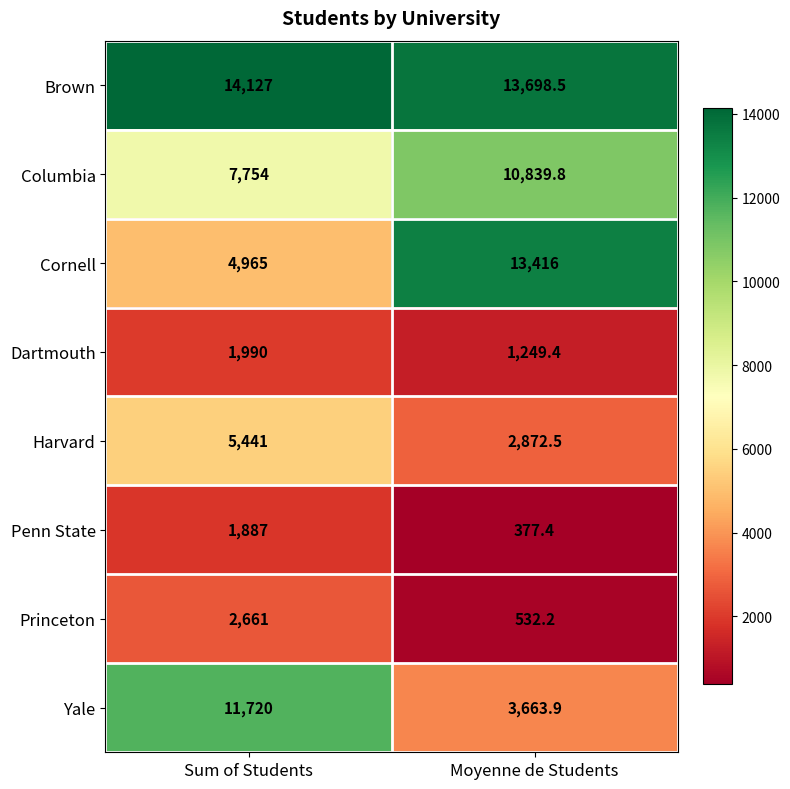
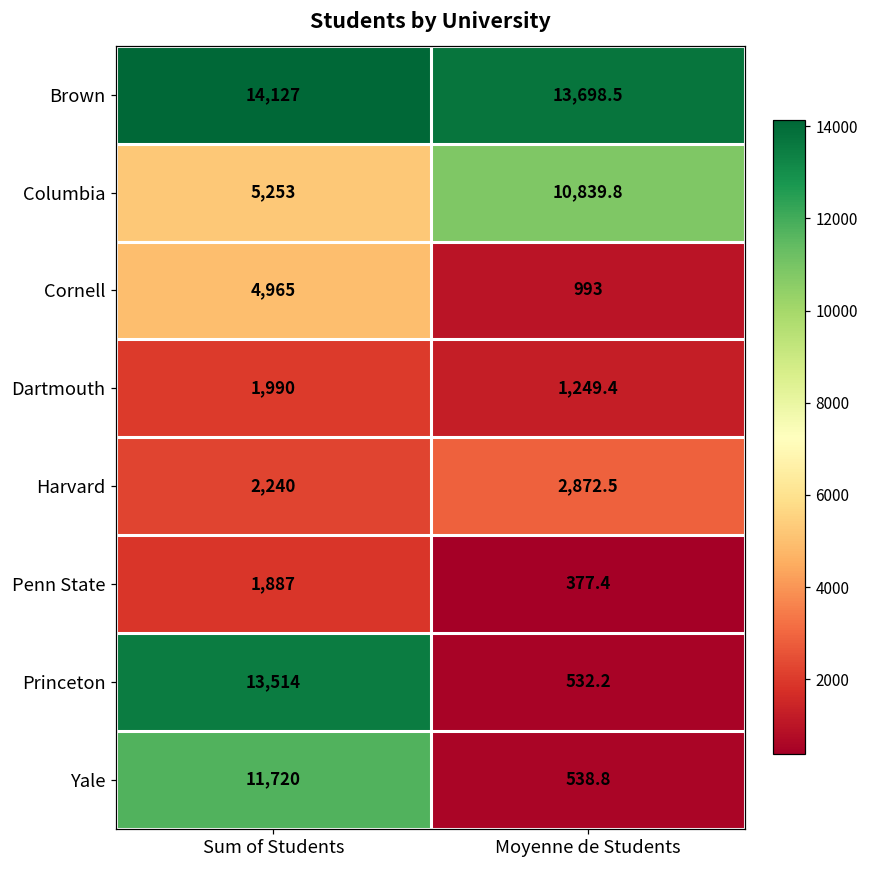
  {
    "Brown": {
      "Sum of Students": "14,127",
      "Moyenne de Students": "13,698.5"
    },
    "Columbia": {
-     "Sum of Students": "7,754",
+     "Sum of Students": "5,253",
      "Moyenne de Students": "10,839.8"
    },
    "Cornell": {
      "Sum of Students": "4,965",
-     "Moyenne de Students": "13,416"
+     "Moyenne de Students": "993"
    },
    "Dartmouth": {
      "Sum of Students": "1,990",
      "Moyenne de Students": "1,249.4"
    },
    "Harvard": {
-     "Sum of Students": "5,441",
+     "Sum of Students": "2,240",
      "Moyenne de Students": "2,872.5"
    },
    "Penn State": {
      "Sum of Students": "1,887",
      "Moyenne de Students": "377.4"
    },
    "Princeton": {
-     "Sum of Students": "2,661",
+     "Sum of Students": "13,514",
      "Moyenne de Students": "532.2"
    },
    "Yale": {
      "Sum of Students": "11,720",
-     "Moyenne de Students": "3,663.9"
+     "Moyenne de Students": "538.8"
    }
  }
